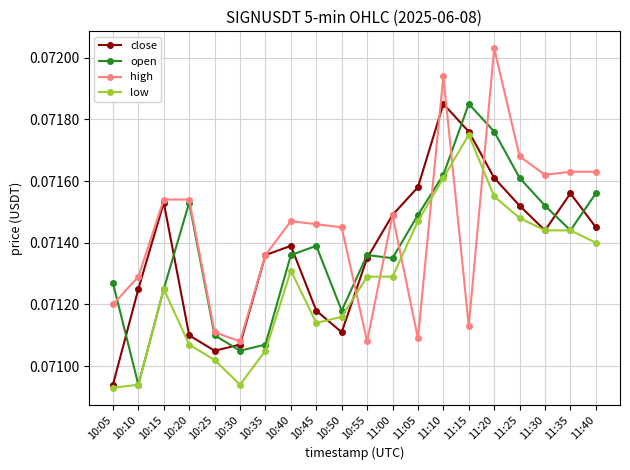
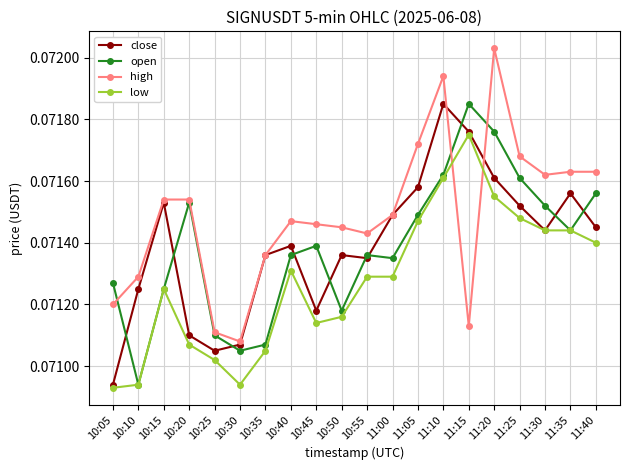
  {
    "close": {
      "10:05": 0.07094,
      "10:10": 0.07125,
      "10:15": 0.07153,
      "10:20": 0.07110,
      "10:25": 0.07105,
      "10:30": 0.07107,
      "10:40": 0.07139,
      "10:45": 0.07118,
-     "10:50": 0.07111,
+     "10:50": 0.07136,
      "10:55": 0.07135,
      "11:05": 0.07158,
      "11:10": 0.07185,
      "11:15": 0.07176,
      "11:20": 0.07161,
      "11:25": 0.07152,
      "11:35": 0.07156,
      "11:40": 0.07145
    },
    "open": {
      "10:05": 0.07127,
      "10:20": 0.07153,
      "10:25": 0.07110,
      "10:30": 0.07105,
      "10:35": 0.07107,
      "10:40": 0.07136,
      "10:45": 0.07139,
      "10:50": 0.07118,
      "10:55": 0.07136,
      "11:00": 0.07135,
      "11:05": 0.07149,
      "11:10": 0.07162,
      "11:15": 0.07185,
      "11:20": 0.07176,
      "11:25": 0.07161,
      "11:30": 0.07152,
      "11:40": 0.07156
    },
    "high": {
      "10:05": 0.07120,
      "10:10": 0.07129,
      "10:15": 0.07154,
      "10:20": 0.07154,
      "10:25": 0.07111,
      "10:30": 0.07108,
      "10:40": 0.07147,
      "10:45": 0.07146,
      "10:50": 0.07145,
-     "10:55": 0.07108,
-     "11:05": 0.07109,
+     "10:55": 0.07143,
+     "11:05": 0.07172,
      "11:10": 0.07194,
      "11:15": 0.07113,
      "11:20": 0.07203,
      "11:25": 0.07168,
      "11:30": 0.07162,
      "11:35": 0.07163,
      "11:40": 0.07163
    },
    "low": {
      "10:05": 0.07093,
      "10:20": 0.07107,
      "10:25": 0.07102,
      "10:30": 0.07094,
      "10:35": 0.07105,
      "10:40": 0.07131,
      "10:45": 0.07114,
      "10:50": 0.07116,
      "10:55": 0.07129,
      "11:00": 0.07129,
      "11:05": 0.07147,
      "11:10": 0.07161,
      "11:15": 0.07175,
      "11:20": 0.07155,
      "11:25": 0.07148,
      "11:40": 0.07140
    }
  }
